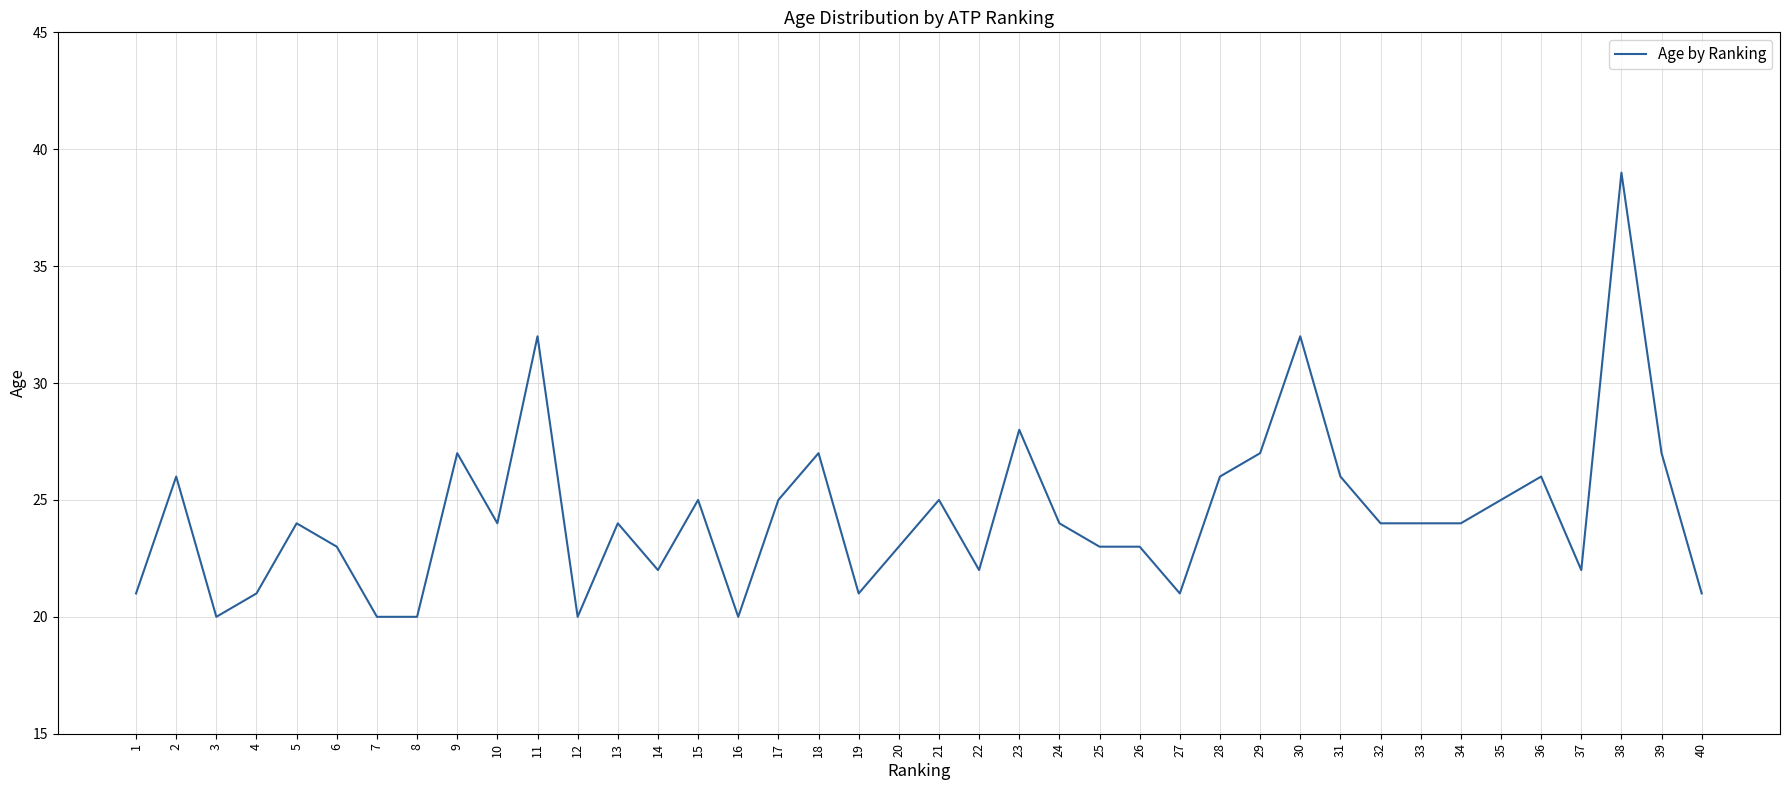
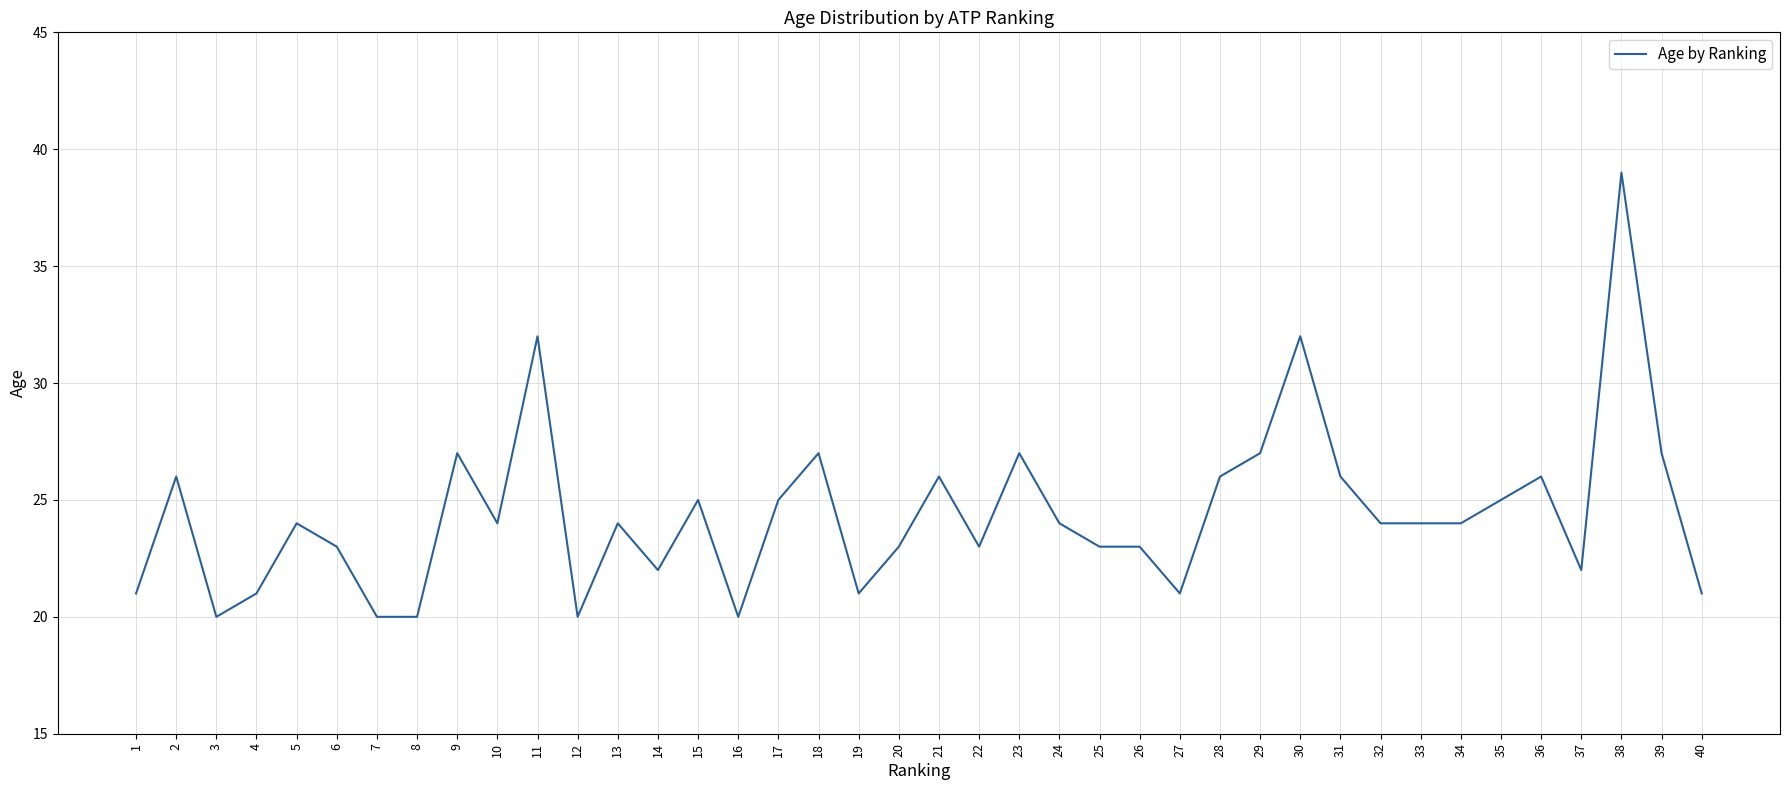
  {
    "1": 21,
    "2": 26,
    "3": 20,
    "4": 21,
    "5": 24,
    "6": 23,
    "7": 20,
    "8": 20,
    "9": 27,
    "10": 24,
    "11": 32,
    "12": 20,
    "13": 24,
    "14": 22,
    "15": 25,
    "16": 20,
    "17": 25,
    "18": 27,
    "19": 21,
    "20": 23,
-   "21": 25,
-   "22": 22,
-   "23": 28,
+   "21": 26,
+   "22": 23,
+   "23": 27,
    "24": 24,
    "25": 23,
    "26": 23,
    "27": 21,
    "28": 26,
    "29": 27,
    "30": 32,
    "31": 26,
    "32": 24,
    "33": 24,
    "34": 24,
    "35": 25,
    "36": 26,
    "37": 22,
    "38": 39,
    "39": 27,
    "40": 21
  }
